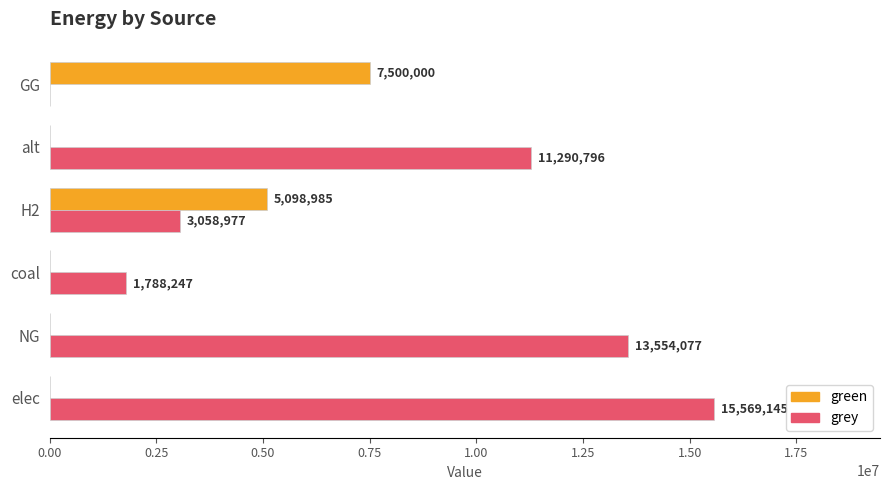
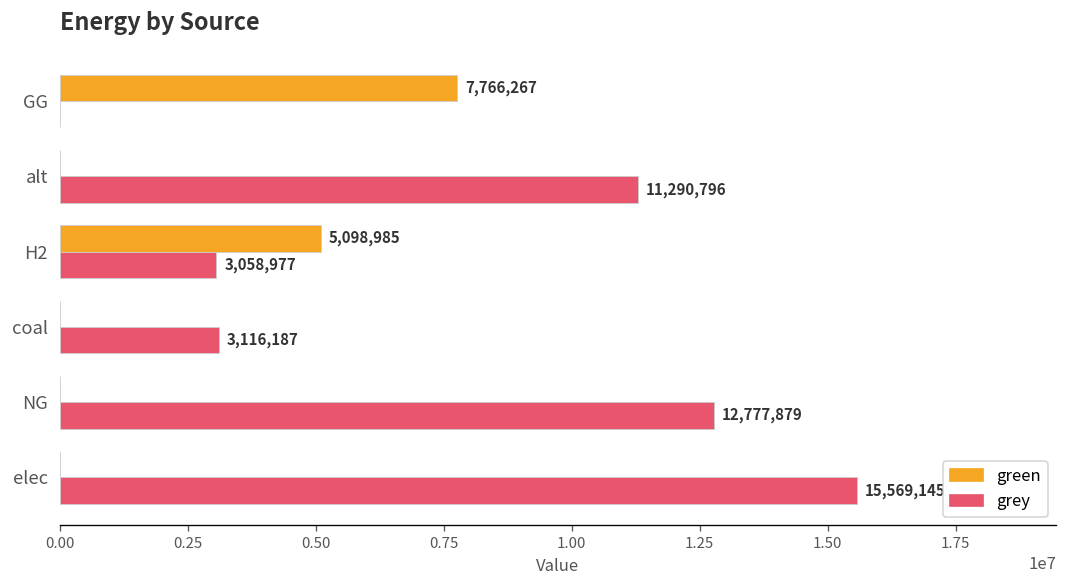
  {
    "green": {
-     "GG": "7,500,000",
+     "GG": "7,766,267",
      "H2": "5,098,985"
    },
    "grey": {
      "alt": "11,290,796",
      "H2": "3,058,977",
-     "coal": "1,788,247",
-     "NG": "13,554,077"
+     "coal": "3,116,187",
+     "NG": "12,777,879"
    }
  }
